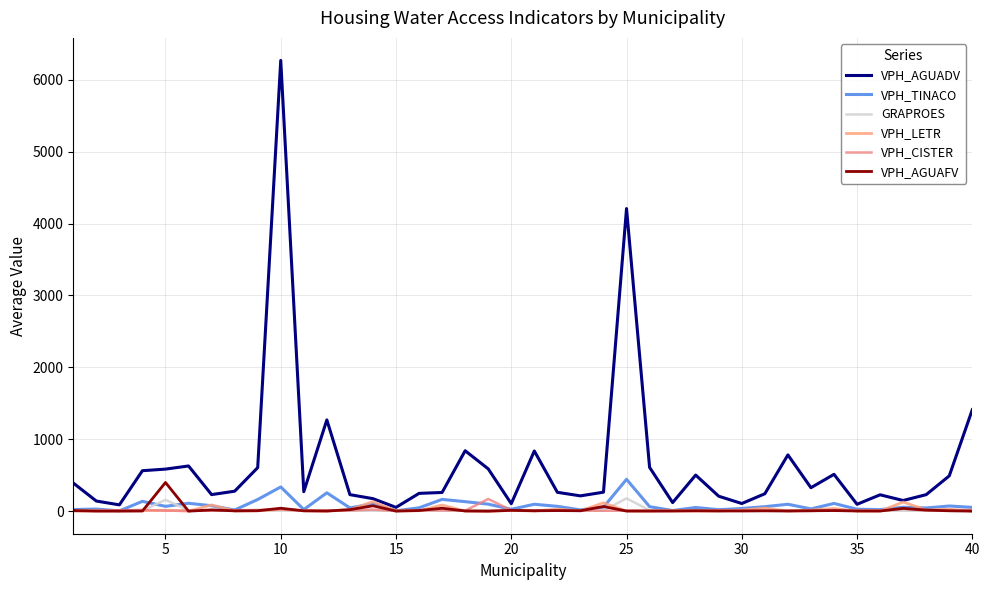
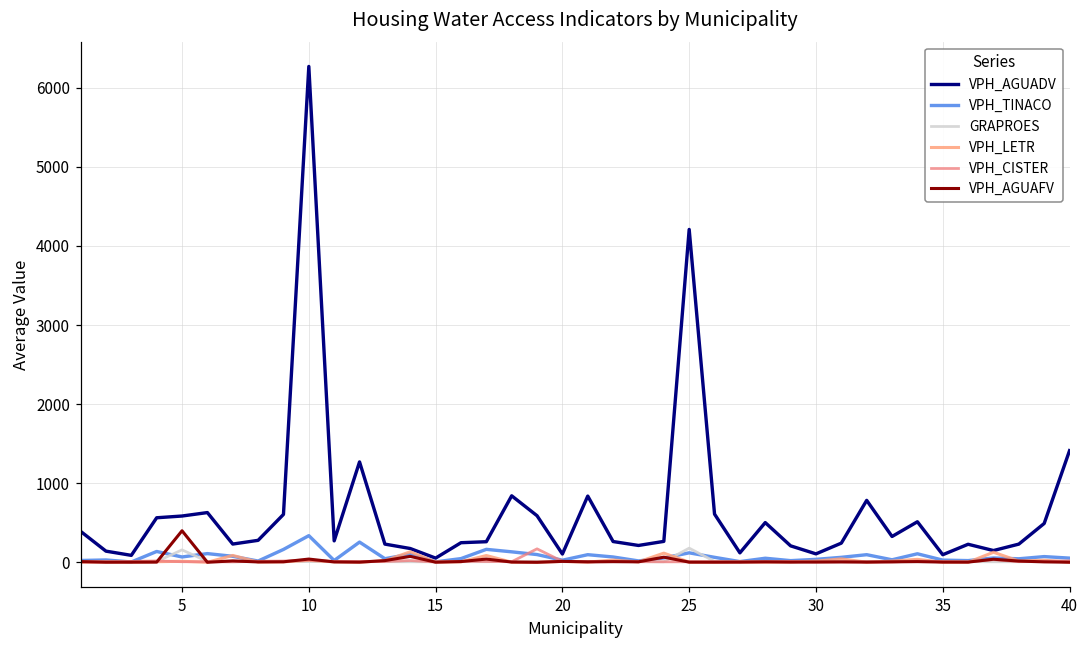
  {
    "VPH_AGUADV": {
      "5": 600,
      "10": 6300,
      "15": 100,
      "20": 100,
      "25": 4200,
      "30": 100,
      "35": 100,
      "40": 1400
    },
    "VPH_TINACO": {
      "5": 100,
      "10": 300,
-     "25": 400
+     "25": 100
    },
    "GRAPROES": {
      "5": 200,
      "25": 200
    },
    "VPH_AGUAFV": {
      "5": 400
    }
  }
